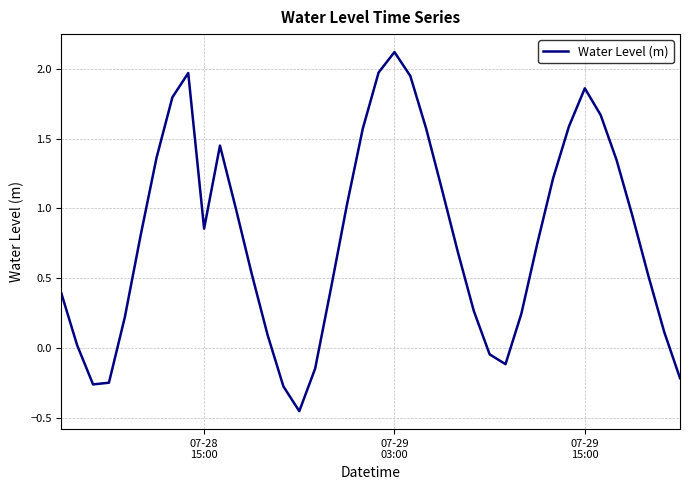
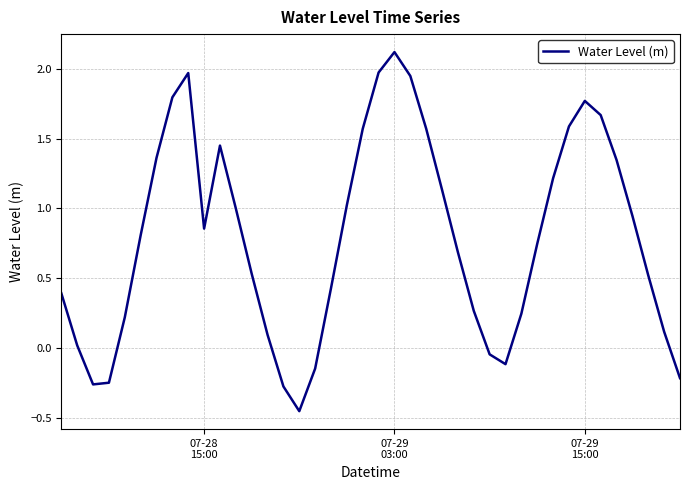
  {
    "07-28 15:00": 0.86,
    "07-29 03:00": 2.12,
-   "07-29 15:00": 1.86
+   "07-29 15:00": 1.77
  }
